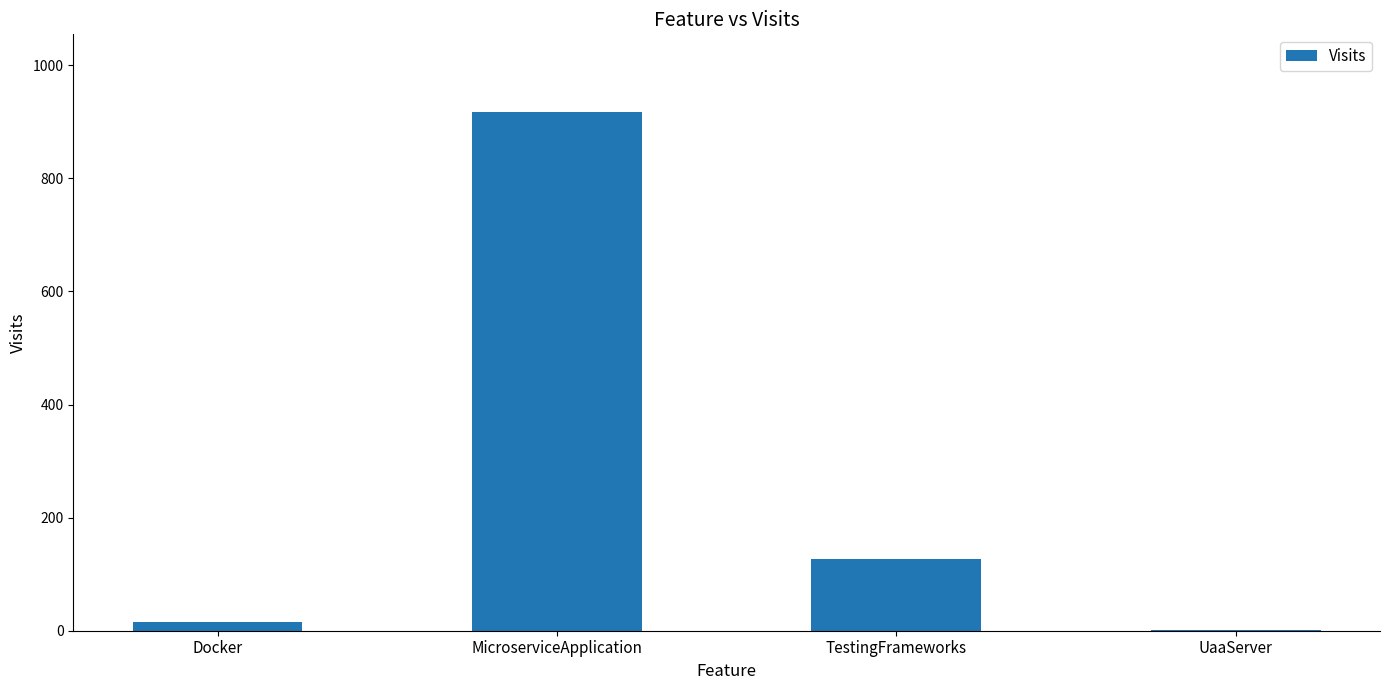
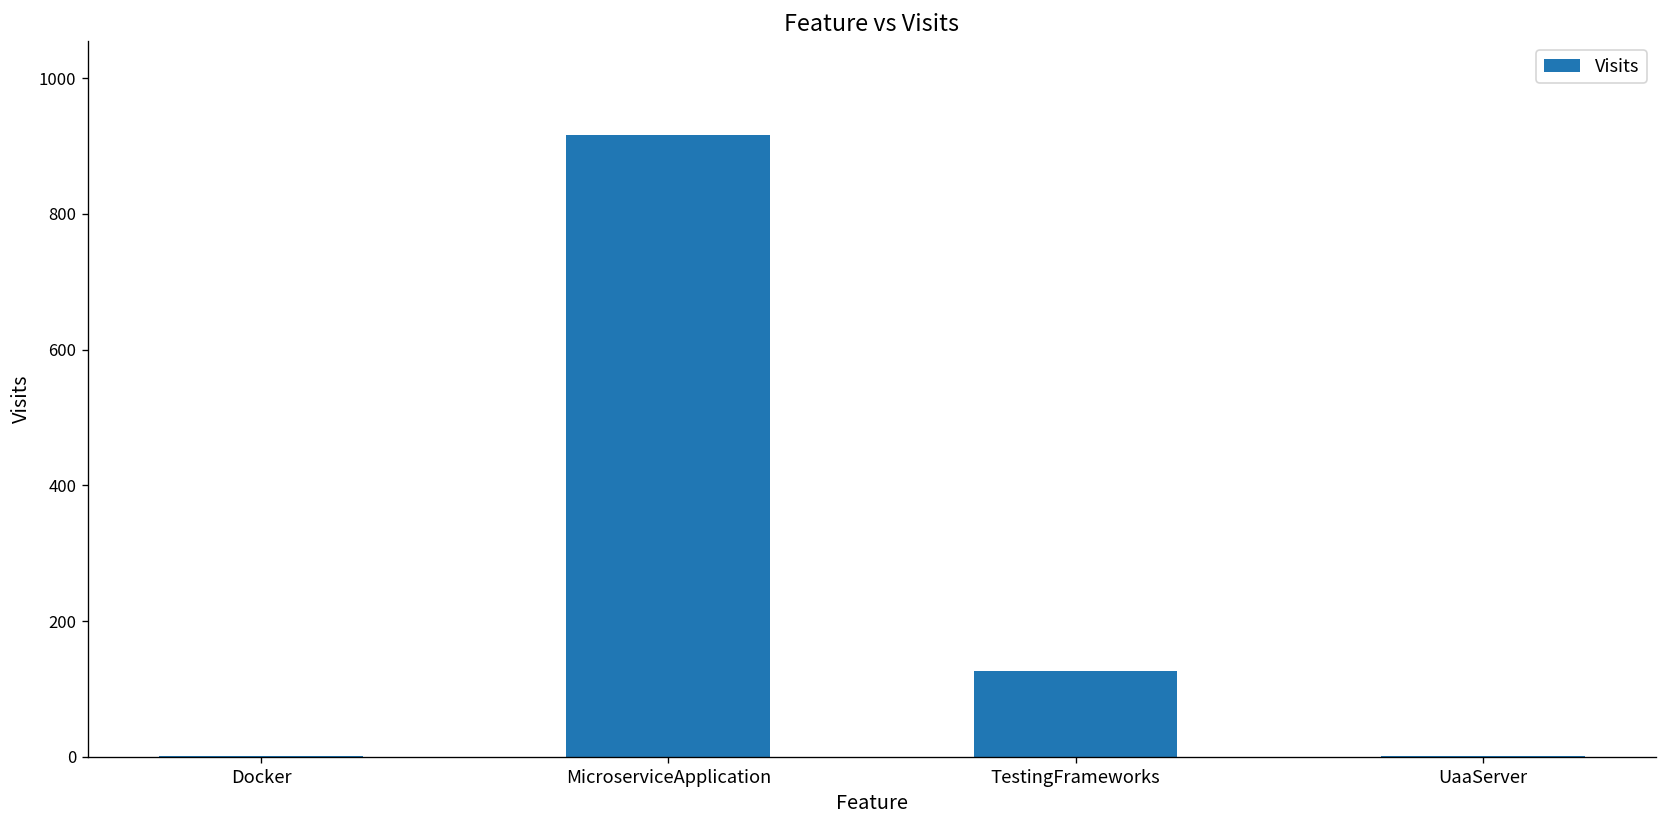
  {
-   "Docker": 20,
+   "Docker": 0,
    "MicroserviceApplication": 920,
    "TestingFrameworks": 130
  }
